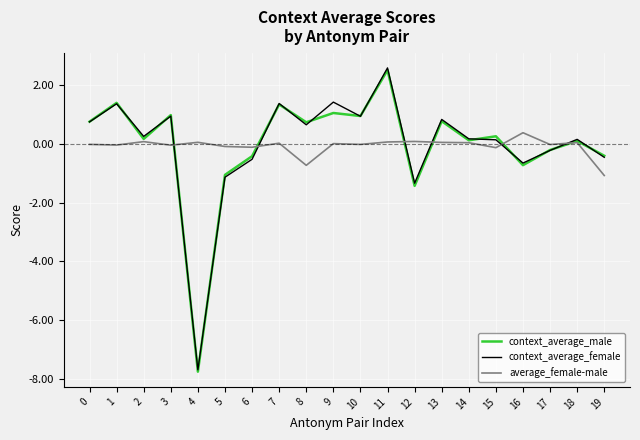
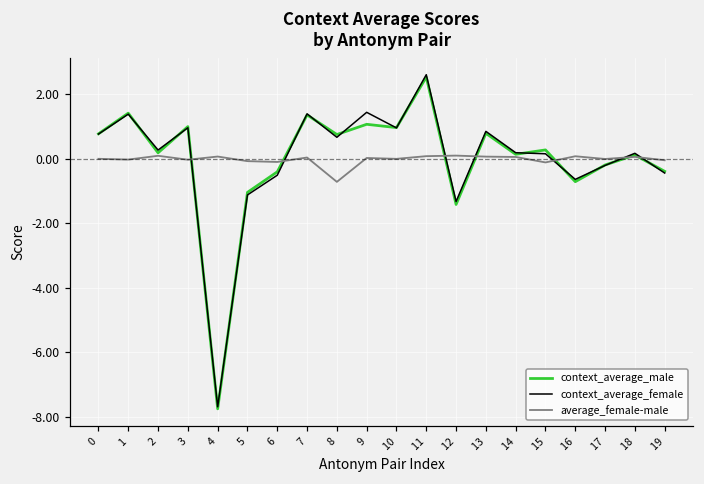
  {
    "context_average_male": {
      "6": -0.4,
      "9": 1.1,
      "12": -1.4,
      "15": 0.3
    },
    "context_average_female": {
      "6": -0.5,
      "9": 1.4,
      "12": -1.3,
      "15": 0.1
    },
    "average_female-male": {
      "0": 0.0,
      "1": 0.0,
      "2": 0.1,
      "3": 0.0,
      "4": 0.1,
      "5": -0.1,
      "6": -0.1,
      "7": 0.0,
      "8": -0.7,
      "9": 0.0,
      "10": 0.0,
      "11": 0.1,
      "12": 0.1,
      "13": 0.1,
      "15": -0.1,
-     "16": 0.4,
+     "16": 0.1,
      "17": 0.0,
-     "19": -1.1
+     "19": -0.1
    }
  }
